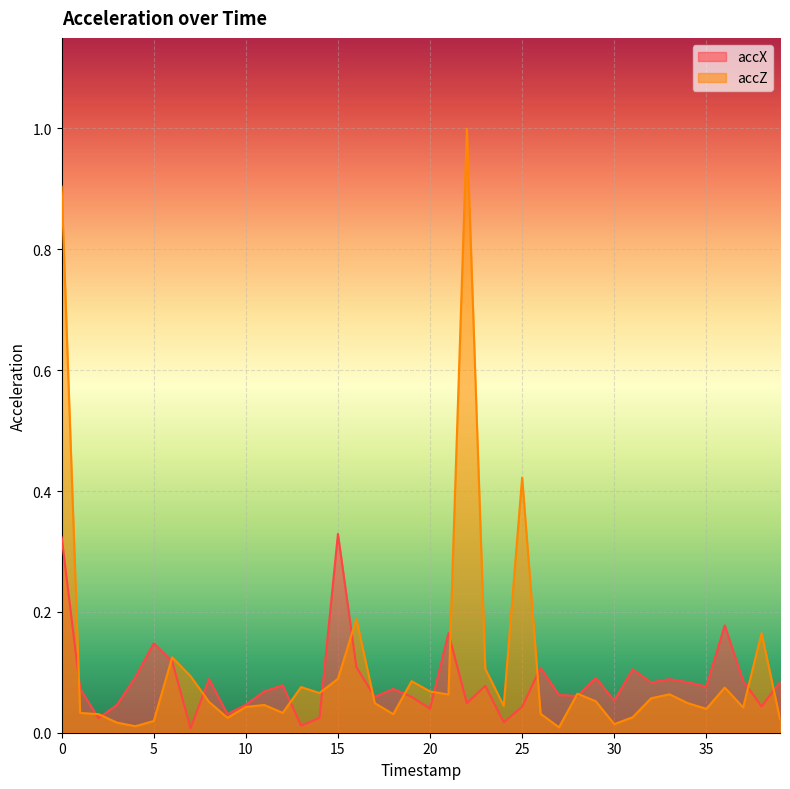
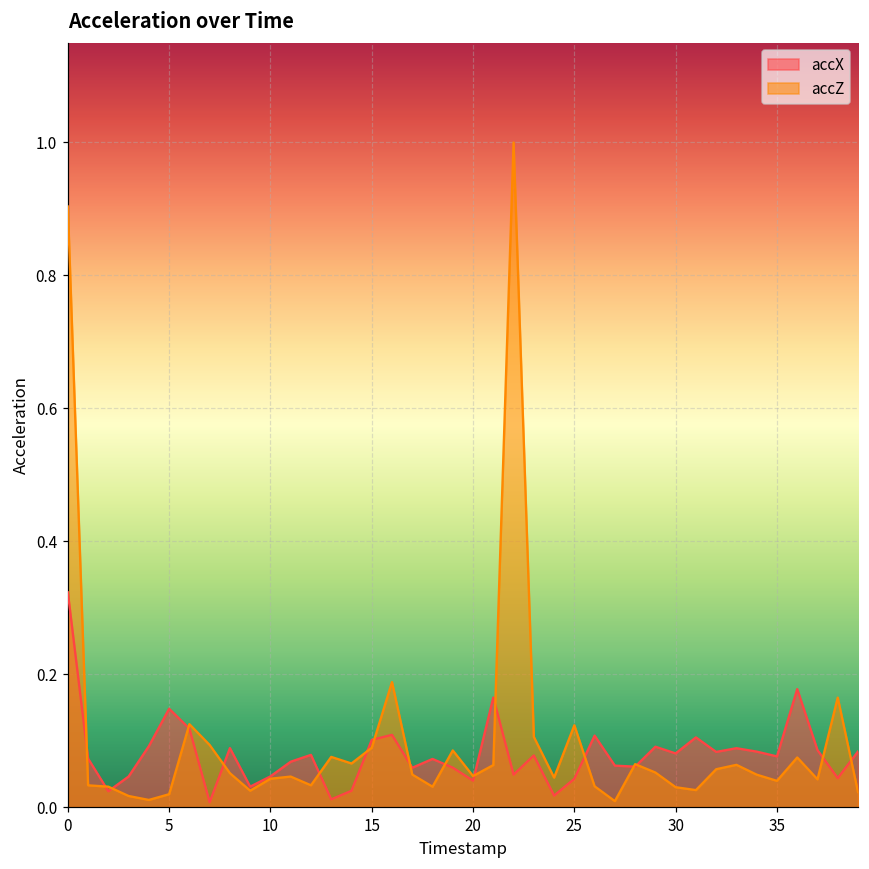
  {
    "accX": {
      "0": 0.32,
      "5": 0.15,
-     "15": 0.33,
+     "15": 0.10,
      "20": 0.04,
      "25": 0.04,
-     "30": 0.05,
+     "30": 0.08,
      "35": 0.08
    },
    "accZ": {
      "0": 0.90,
      "5": 0.02,
      "15": 0.09,
-     "20": 0.07,
-     "25": 0.42,
-     "30": 0.01,
+     "20": 0.05,
+     "25": 0.12,
+     "30": 0.03,
      "35": 0.04
    }
  }
